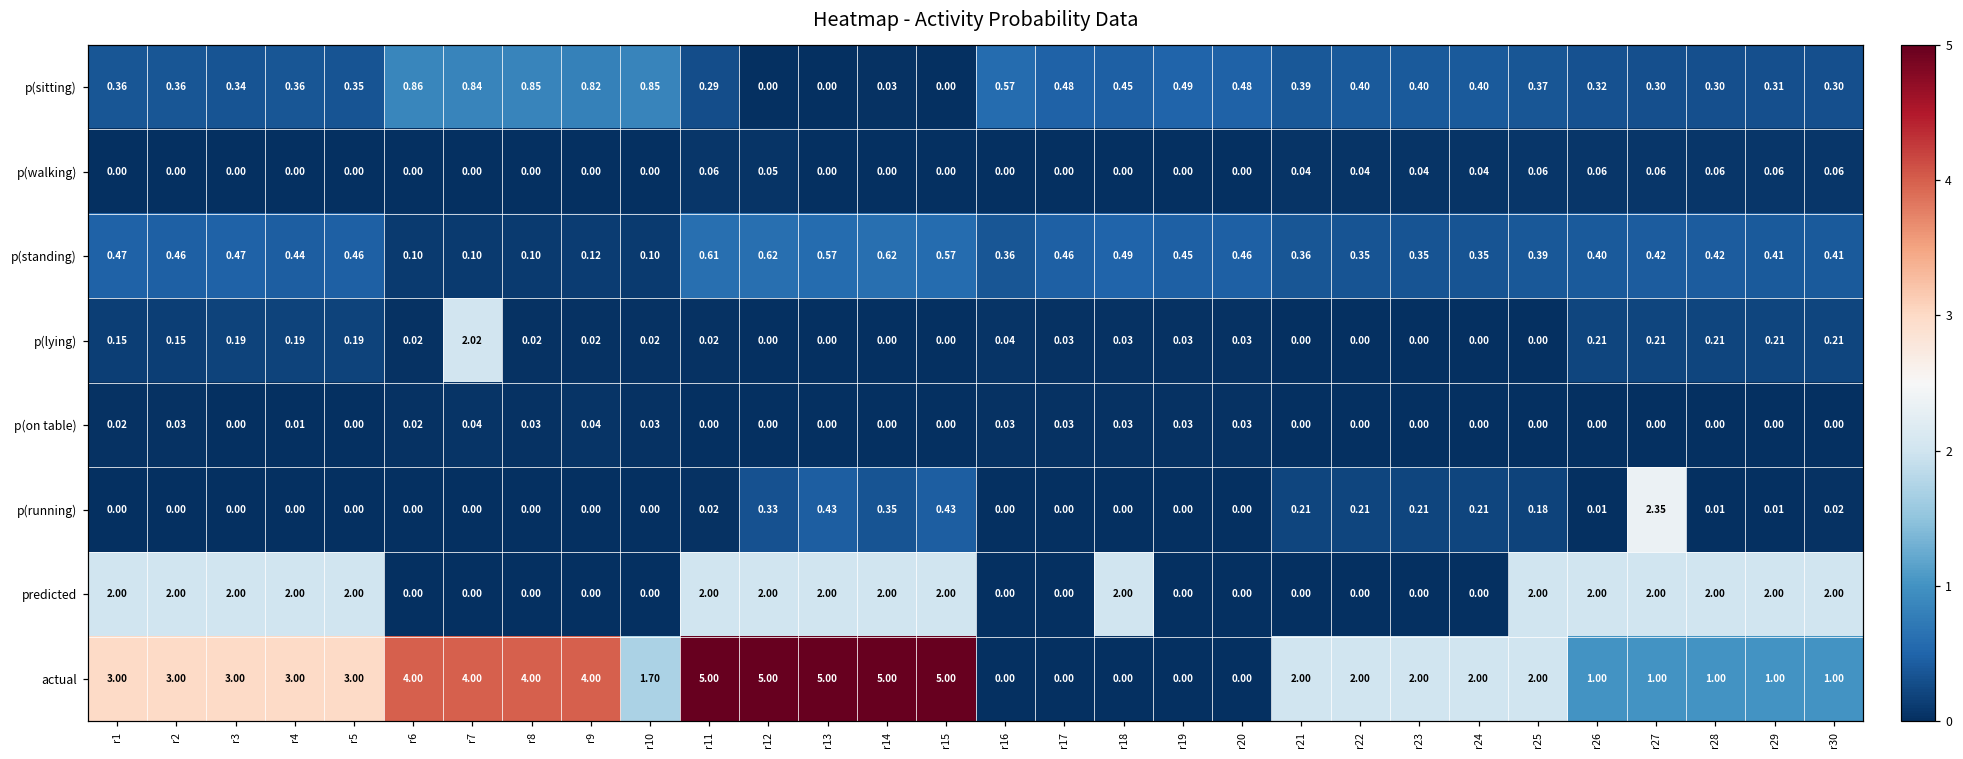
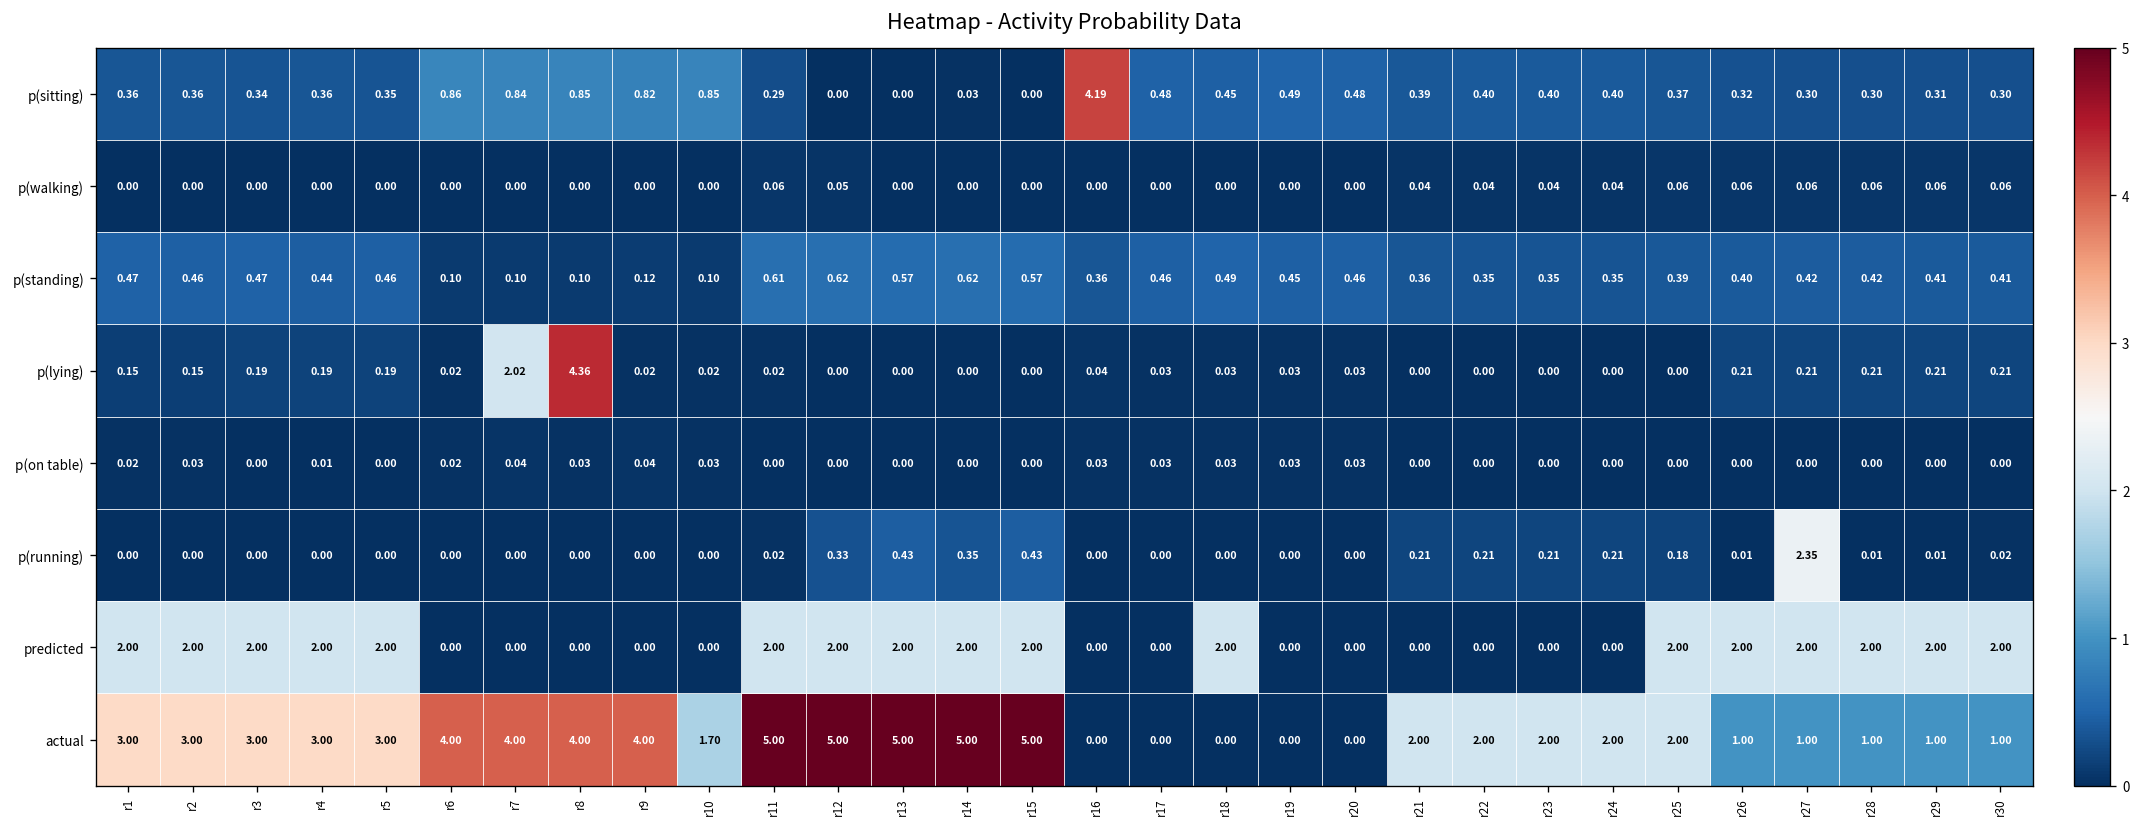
  {
    "p(sitting)": {
      "r1": 0.36,
      "r2": 0.36,
      "r3": 0.34,
      "r4": 0.36,
      "r5": 0.35,
      "r6": 0.86,
      "r7": 0.84,
      "r8": 0.85,
      "r9": 0.82,
      "r10": 0.85,
      "r11": 0.29,
      "r12": 0.00,
      "r13": 0.00,
      "r14": 0.03,
      "r15": 0.00,
-     "r16": 0.57,
+     "r16": 4.19,
      "r17": 0.48,
      "r18": 0.45,
      "r19": 0.49,
      "r20": 0.48,
      "r21": 0.39,
      "r22": 0.40,
      "r23": 0.40,
      "r24": 0.40,
      "r25": 0.37,
      "r26": 0.32,
      "r27": 0.30,
      "r28": 0.30,
      "r29": 0.31,
      "r30": 0.30
    },
    "p(lying)": {
      "r1": 0.15,
      "r2": 0.15,
      "r3": 0.19,
      "r4": 0.19,
      "r5": 0.19,
      "r6": 0.02,
      "r7": 2.02,
-     "r8": 0.02,
+     "r8": 4.36,
      "r9": 0.02,
      "r10": 0.02,
      "r11": 0.02,
      "r12": 0.00,
      "r13": 0.00,
      "r14": 0.00,
      "r15": 0.00,
      "r16": 0.04,
      "r17": 0.03,
      "r18": 0.03,
      "r19": 0.03,
      "r20": 0.03,
      "r21": 0.00,
      "r22": 0.00,
      "r23": 0.00,
      "r24": 0.00,
      "r25": 0.00,
      "r26": 0.21,
      "r27": 0.21,
      "r28": 0.21,
      "r29": 0.21,
      "r30": 0.21
    }
  }
